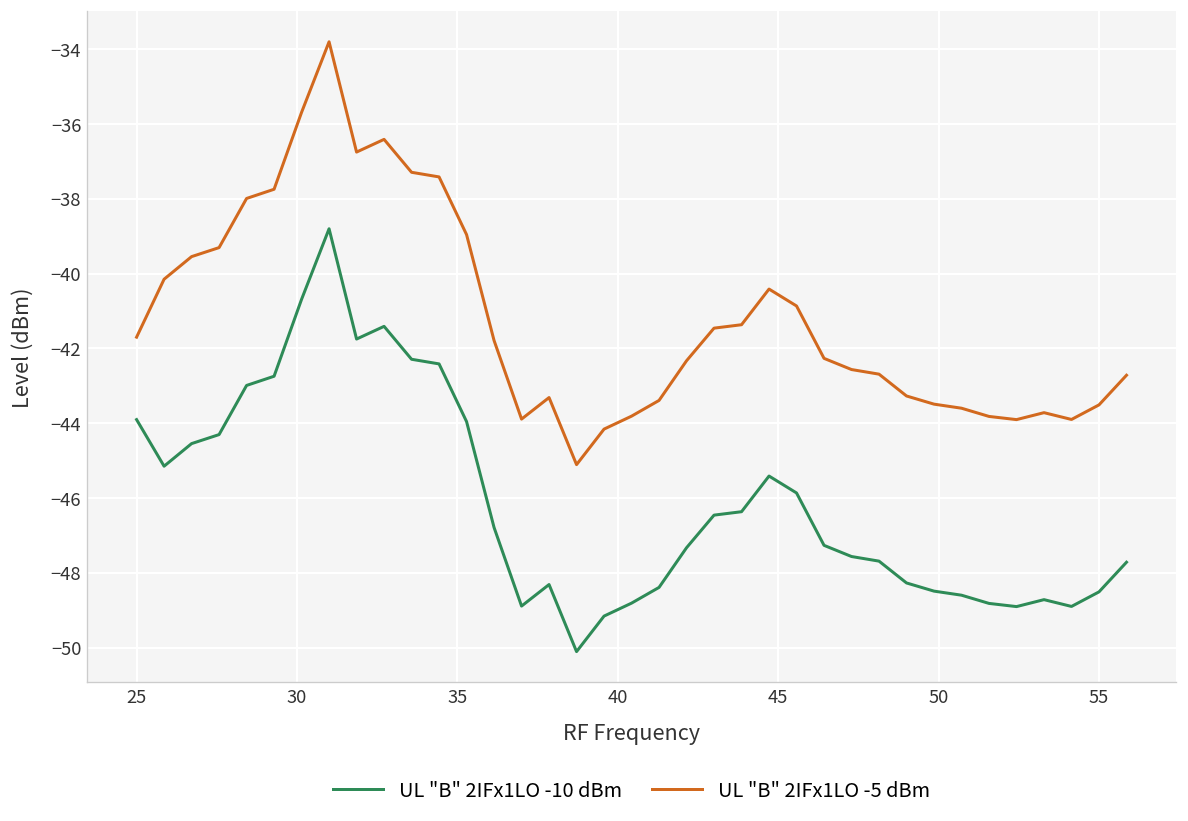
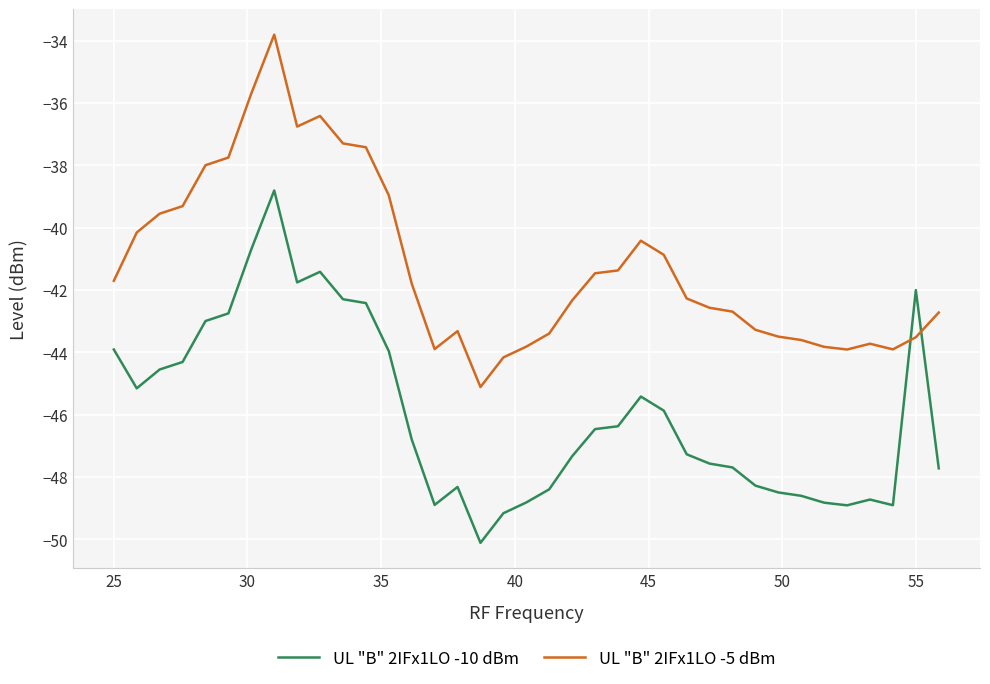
  {
    "UL \"B\" 2IFx1LO -10 dBm": {
      "25": -43.9,
-     "55": -48.5
+     "55": -42.0
    },
    "UL \"B\" 2IFx1LO -5 dBm": {
      "25": -41.7,
      "55": -43.5
    }
  }
